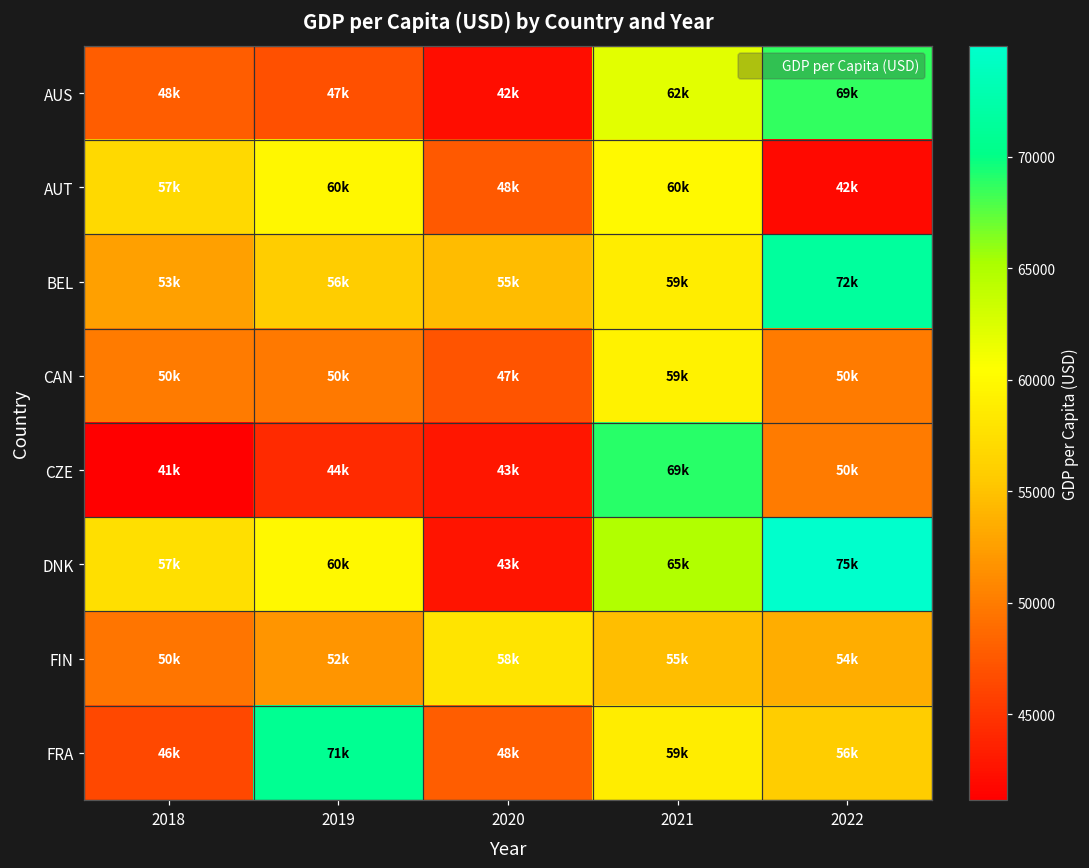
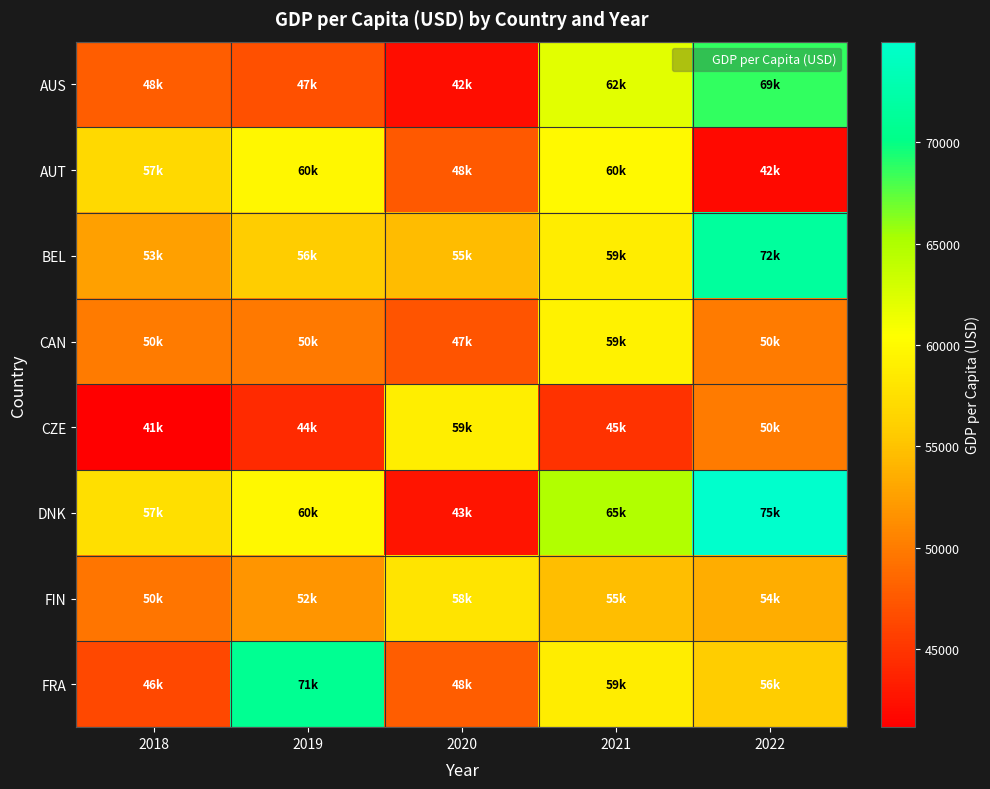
  {
    "AUS": {
      "2018": "48k",
      "2019": "47k",
      "2020": "42k",
      "2021": "62k",
      "2022": "69k"
    },
    "AUT": {
      "2018": "57k",
      "2019": "60k",
      "2020": "48k",
      "2021": "60k",
      "2022": "42k"
    },
    "BEL": {
      "2018": "53k",
      "2019": "56k",
      "2020": "55k",
      "2021": "59k",
      "2022": "72k"
    },
    "CAN": {
      "2018": "50k",
      "2019": "50k",
      "2020": "47k",
      "2021": "59k",
      "2022": "50k"
    },
    "CZE": {
      "2018": "41k",
      "2019": "44k",
-     "2020": "43k",
-     "2021": "69k",
+     "2020": "59k",
+     "2021": "45k",
      "2022": "50k"
    },
    "DNK": {
      "2018": "57k",
      "2019": "60k",
      "2020": "43k",
      "2021": "65k",
      "2022": "75k"
    },
    "FIN": {
      "2018": "50k",
      "2019": "52k",
      "2020": "58k",
      "2021": "55k",
      "2022": "54k"
    },
    "FRA": {
      "2018": "46k",
      "2019": "71k",
      "2020": "48k",
      "2021": "59k",
      "2022": "56k"
    }
  }
